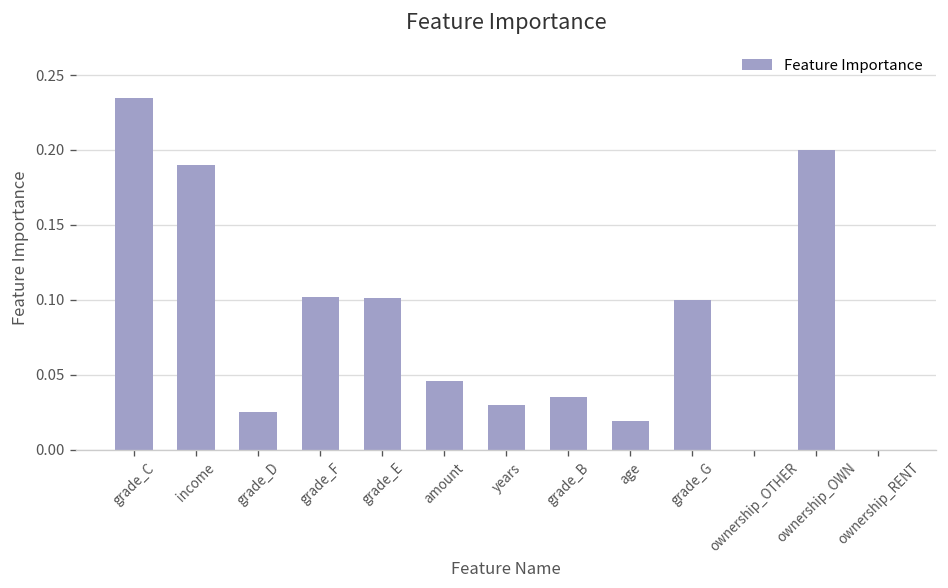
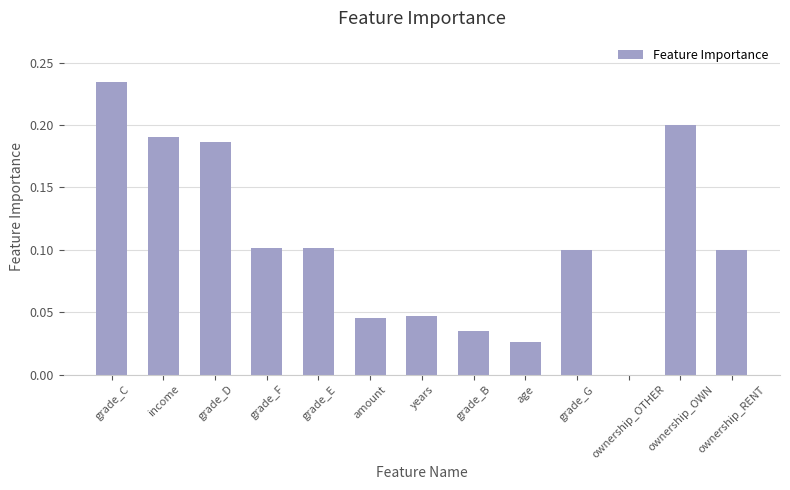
  {
    "grade_C": 0.235,
    "income": 0.190,
-   "grade_D": 0.025,
+   "grade_D": 0.186,
    "grade_F": 0.102,
    "grade_E": 0.101,
    "amount": 0.046,
-   "years": 0.030,
+   "years": 0.047,
    "grade_B": 0.035,
-   "age": 0.019,
+   "age": 0.026,
    "grade_G": 0.100,
    "ownership_OTHER": 0.000,
    "ownership_OWN": 0.200,
-   "ownership_RENT": 0.0
+   "ownership_RENT": 0.1
  }
